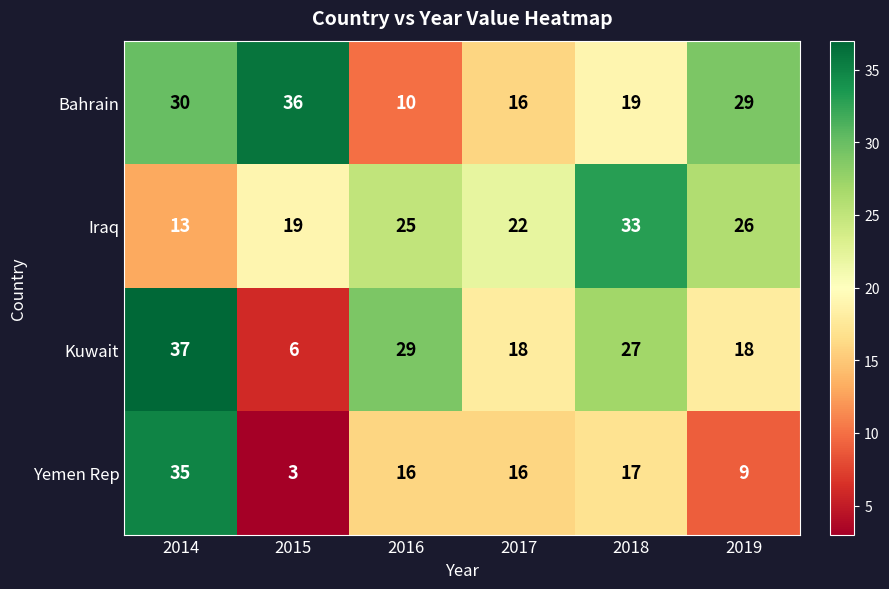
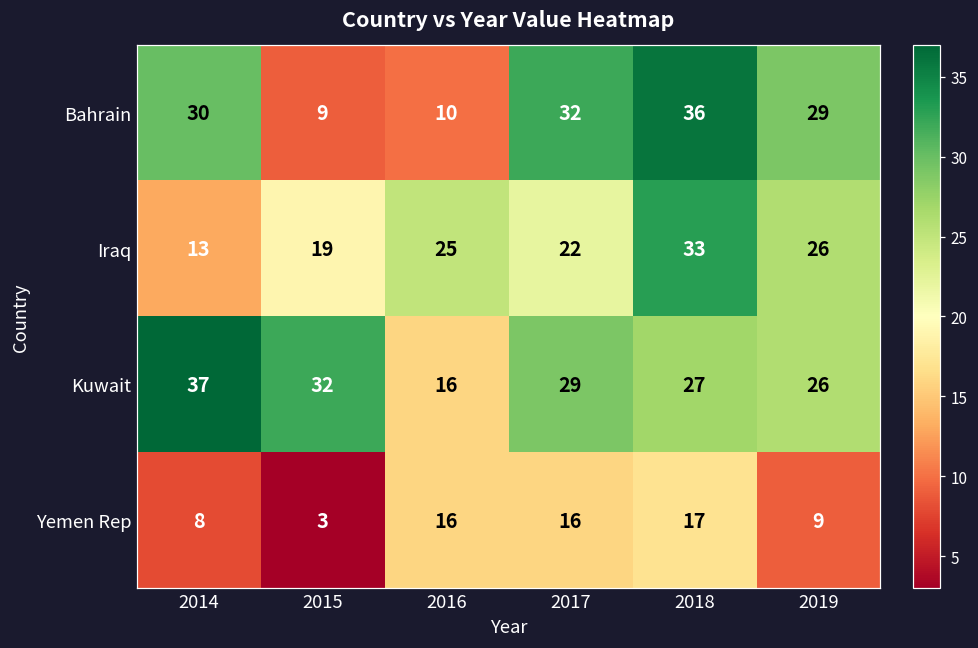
  {
    "Bahrain": {
      "2014": 30,
-     "2015": 36,
+     "2015": 9,
      "2016": 10,
-     "2017": 16,
-     "2018": 19,
+     "2017": 32,
+     "2018": 36,
      "2019": 29
    },
    "Iraq": {
      "2014": 13,
      "2015": 19,
      "2016": 25,
      "2017": 22,
      "2018": 33,
      "2019": 26
    },
    "Kuwait": {
      "2014": 37,
-     "2015": 6,
-     "2016": 29,
-     "2017": 18,
+     "2015": 32,
+     "2016": 16,
+     "2017": 29,
      "2018": 27,
-     "2019": 18
+     "2019": 26
    },
    "Yemen Rep": {
-     "2014": 35,
+     "2014": 8,
      "2015": 3,
      "2016": 16,
      "2017": 16,
      "2018": 17,
      "2019": 9
    }
  }
